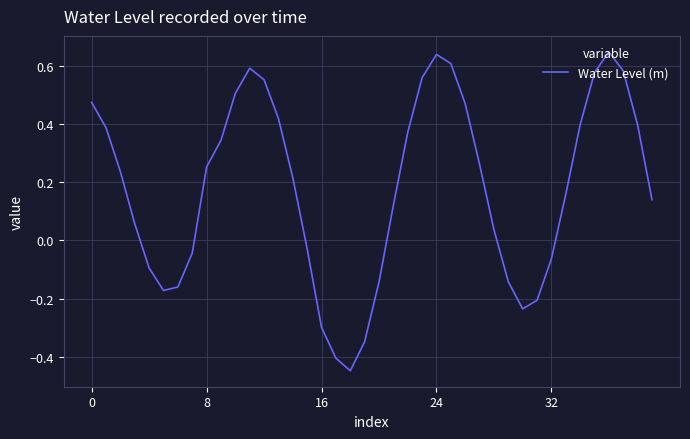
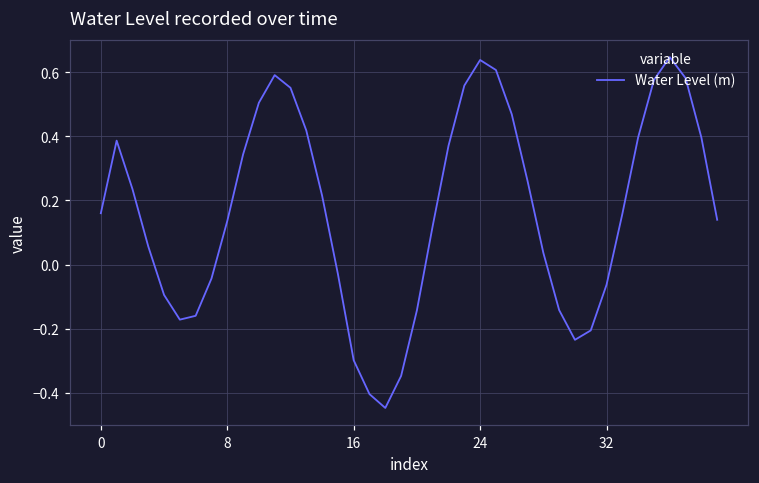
  {
-   "0": 0.47,
-   "8": 0.25,
+   "0": 0.16,
+   "8": 0.14,
    "16": -0.30,
    "24": 0.64,
    "32": -0.06
  }
